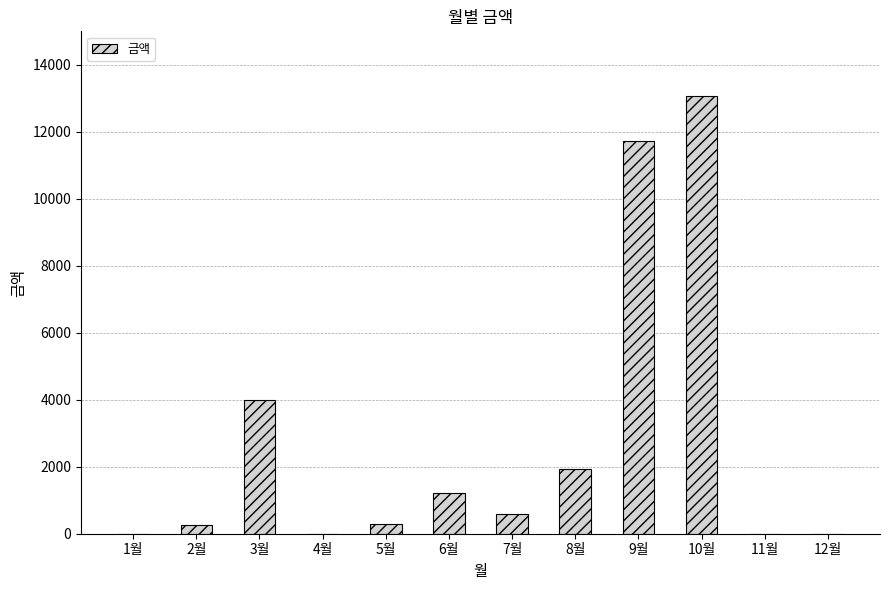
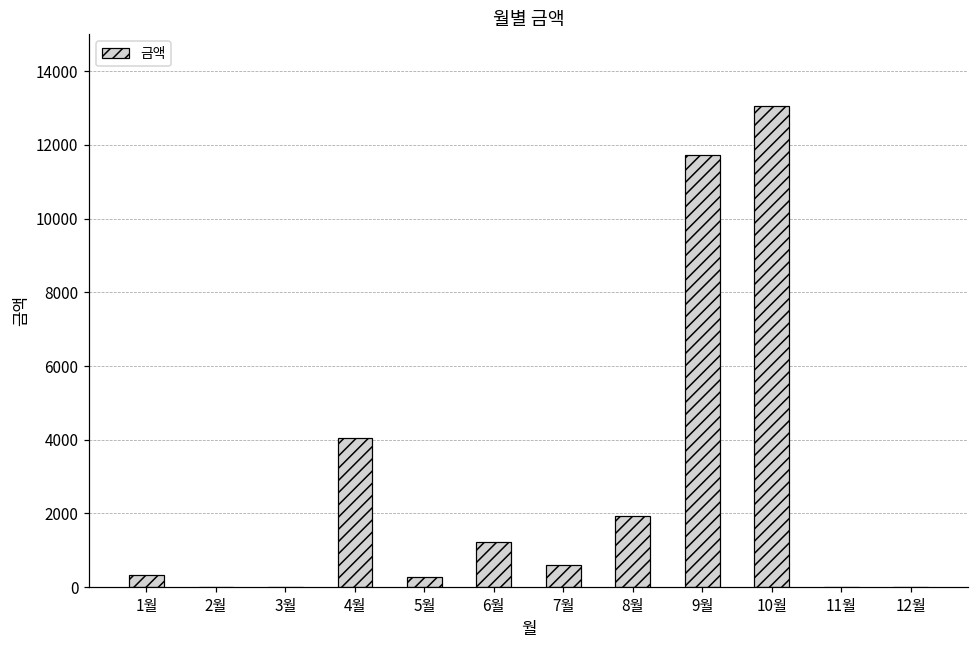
  {
-   "1월": 0,
-   "2월": 300,
-   "3월": 4000,
-   "4월": 0,
+   "1월": 300,
+   "2월": 0,
+   "3월": 0,
+   "4월": 4100,
    "5월": 300,
    "6월": 1200,
    "7월": 600,
    "8월": 1900,
    "9월": 11700,
    "10월": 13100,
    "11월": 0,
    "12월": 0
  }
